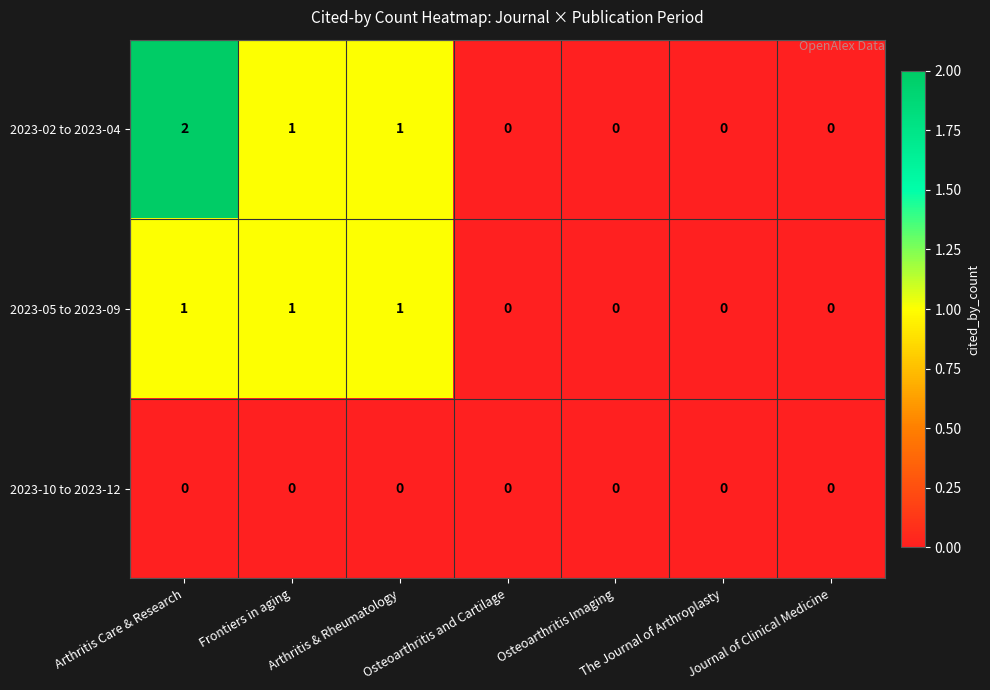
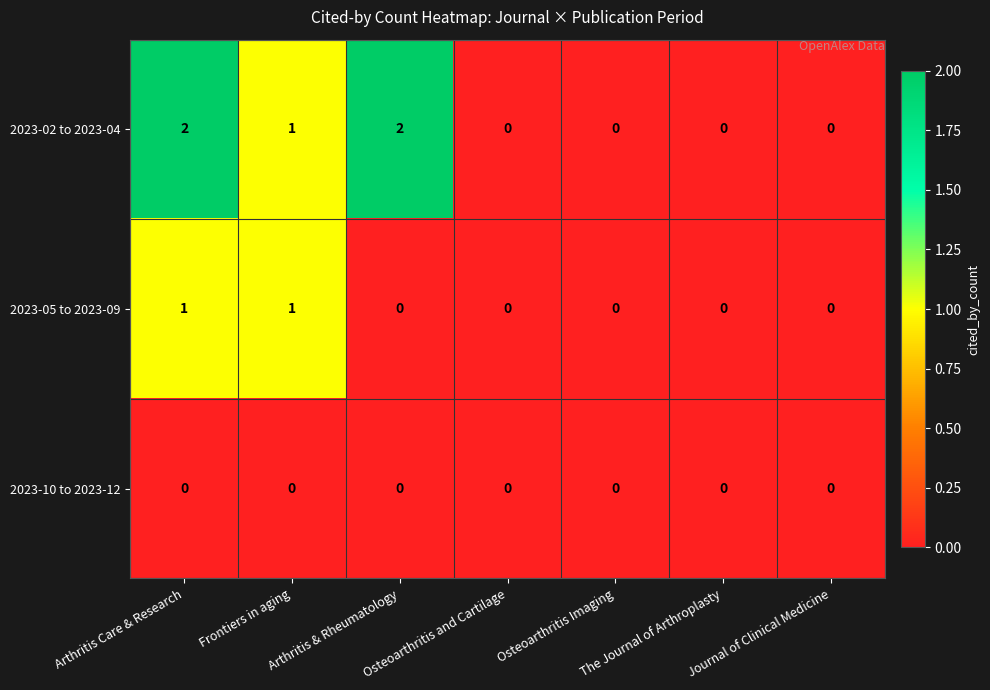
  {
    "2023-02 to 2023-04": {
      "Arthritis Care & Research": 2,
      "Frontiers in aging": 1,
-     "Arthritis & Rheumatology": 1,
+     "Arthritis & Rheumatology": 2,
      "Osteoarthritis and Cartilage": 0,
      "Osteoarthritis Imaging": 0,
      "The Journal of Arthroplasty": 0
    },
    "2023-05 to 2023-09": {
      "Arthritis Care & Research": 1,
      "Frontiers in aging": 1,
-     "Arthritis & Rheumatology": 1,
+     "Arthritis & Rheumatology": 0,
      "Osteoarthritis and Cartilage": 0,
      "Osteoarthritis Imaging": 0,
      "The Journal of Arthroplasty": 0,
      "Journal of Clinical Medicine": 0
    },
    "2023-10 to 2023-12": {
      "Arthritis Care & Research": 0,
      "Frontiers in aging": 0,
      "Arthritis & Rheumatology": 0,
      "Osteoarthritis and Cartilage": 0,
      "Osteoarthritis Imaging": 0,
      "The Journal of Arthroplasty": 0,
      "Journal of Clinical Medicine": 0
    }
  }
